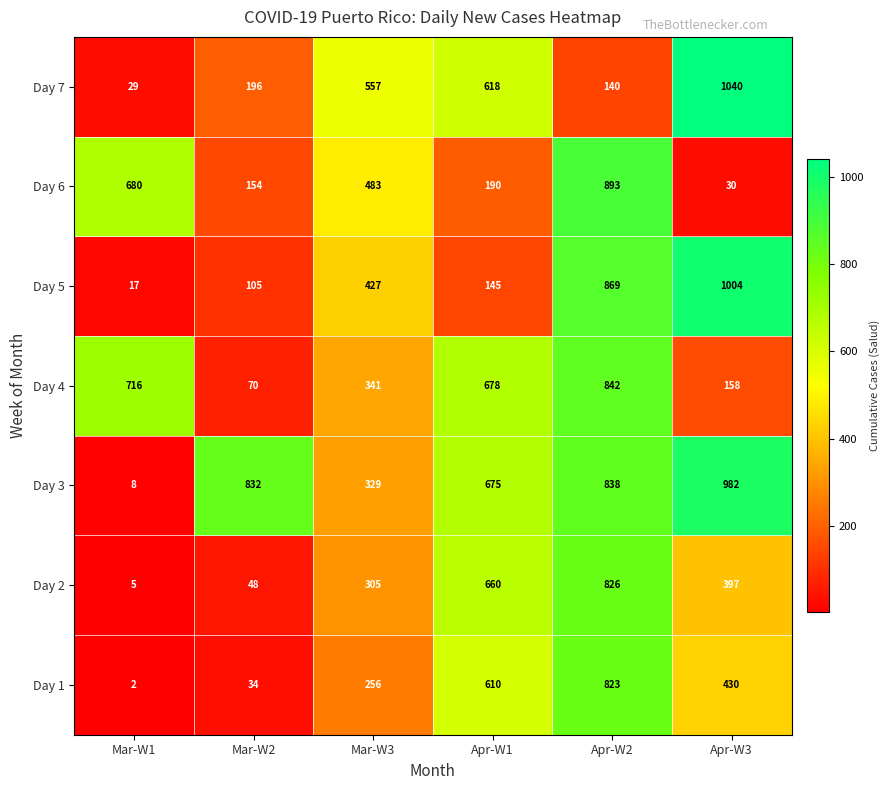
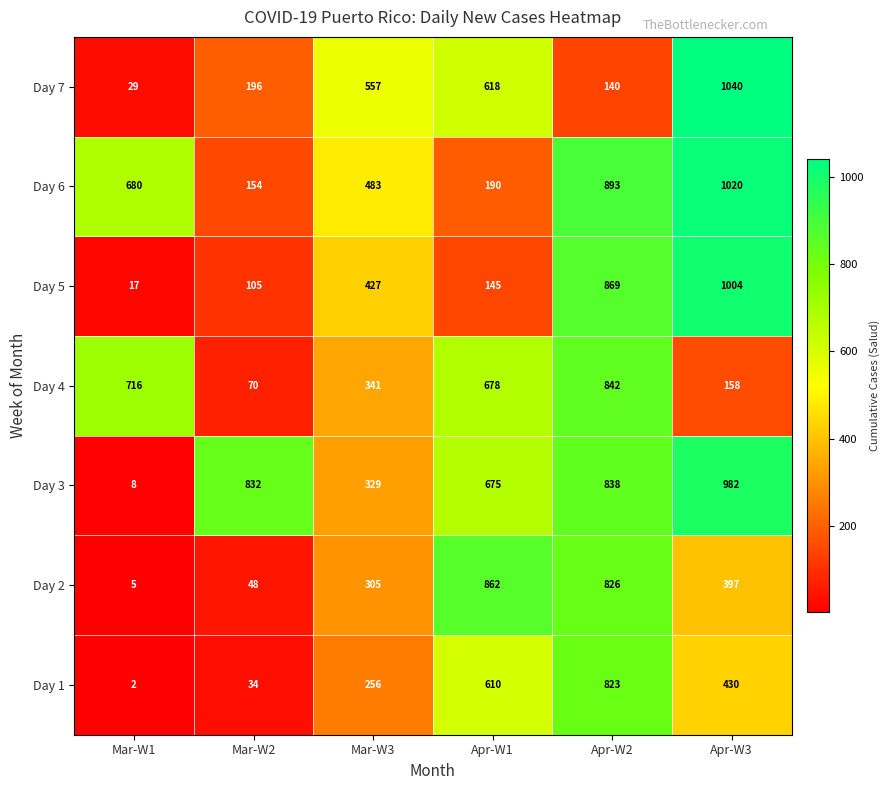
  {
    "Day 7": {
      "Mar-W1": 29,
      "Mar-W2": 196,
      "Mar-W3": 557,
      "Apr-W1": 618,
      "Apr-W2": 140,
      "Apr-W3": 1040
    },
    "Day 6": {
      "Mar-W1": 680,
      "Mar-W2": 154,
      "Mar-W3": 483,
      "Apr-W1": 190,
      "Apr-W2": 893,
-     "Apr-W3": 30
+     "Apr-W3": 1020
    },
    "Day 5": {
      "Mar-W1": 17,
      "Mar-W2": 105,
      "Mar-W3": 427,
      "Apr-W1": 145,
      "Apr-W2": 869,
      "Apr-W3": 1004
    },
    "Day 4": {
      "Mar-W1": 716,
      "Mar-W2": 70,
      "Mar-W3": 341,
      "Apr-W1": 678,
      "Apr-W2": 842,
      "Apr-W3": 158
    },
    "Day 3": {
      "Mar-W1": 8,
      "Mar-W2": 832,
      "Mar-W3": 329,
      "Apr-W1": 675,
      "Apr-W2": 838,
      "Apr-W3": 982
    },
    "Day 2": {
      "Mar-W1": 5,
      "Mar-W2": 48,
      "Mar-W3": 305,
-     "Apr-W1": 660,
+     "Apr-W1": 862,
      "Apr-W2": 826,
      "Apr-W3": 397
    },
    "Day 1": {
      "Mar-W1": 2,
      "Mar-W2": 34,
      "Mar-W3": 256,
      "Apr-W1": 610,
      "Apr-W2": 823,
      "Apr-W3": 430
    }
  }
